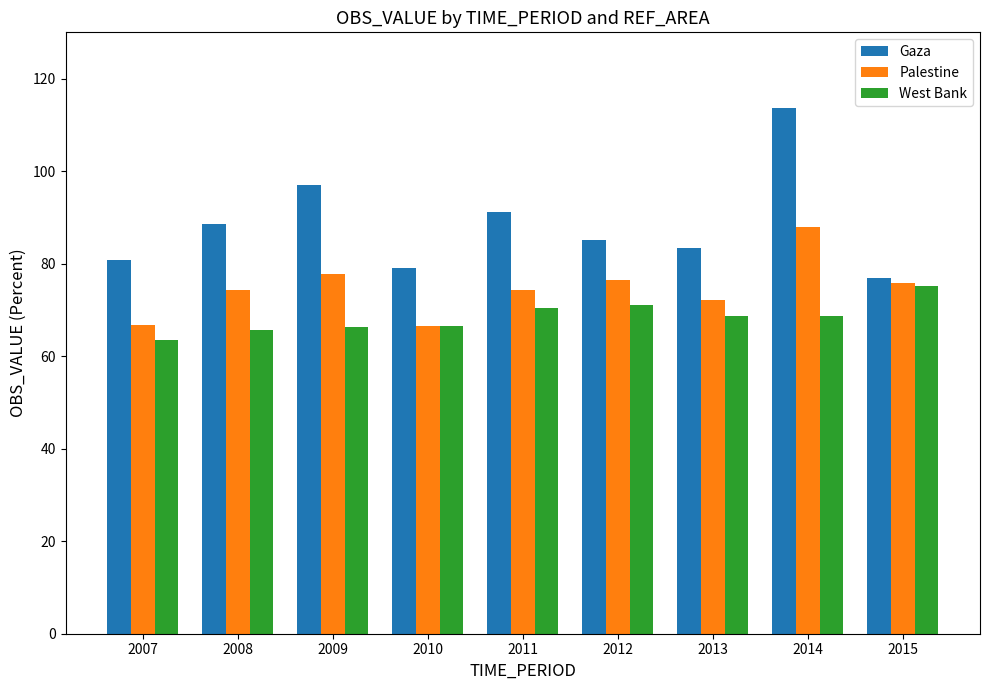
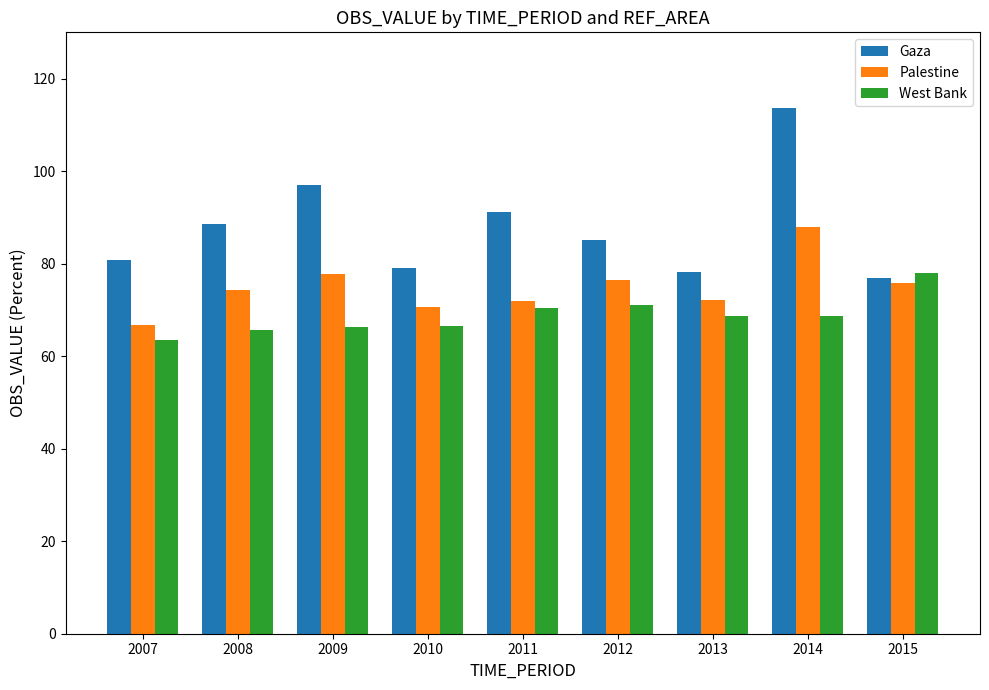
  {
    "Gaza": {
      "2007": 81,
      "2008": 89,
      "2009": 97,
      "2010": 79,
      "2011": 91,
      "2012": 85,
-     "2013": 83,
+     "2013": 78,
      "2014": 114,
      "2015": 77
    },
    "Palestine": {
      "2007": 67,
      "2008": 74,
      "2009": 78,
-     "2010": 67,
-     "2011": 74,
+     "2010": 71,
+     "2011": 72,
      "2012": 76,
      "2013": 72,
      "2014": 88,
      "2015": 76
    },
    "West Bank": {
      "2007": 63,
      "2008": 66,
      "2009": 66,
      "2010": 67,
      "2011": 71,
      "2012": 71,
      "2013": 69,
      "2014": 69,
-     "2015": 75
+     "2015": 78
    }
  }
